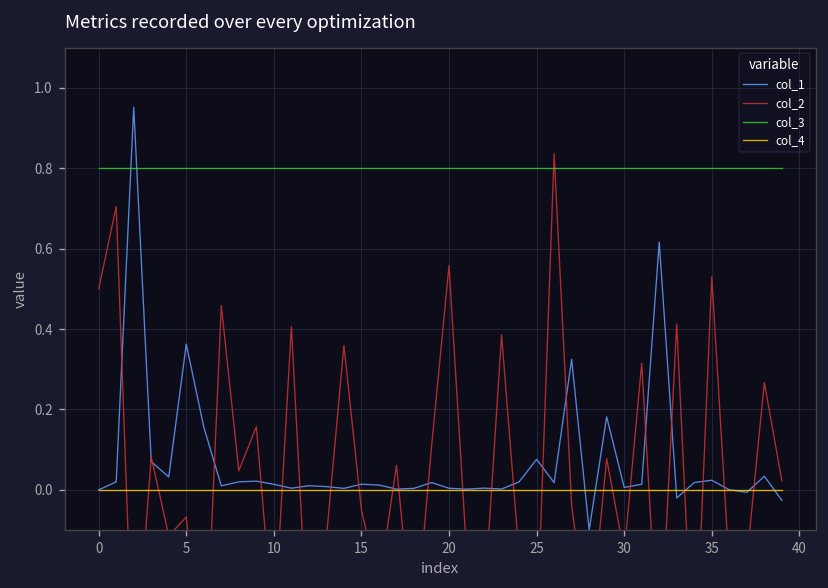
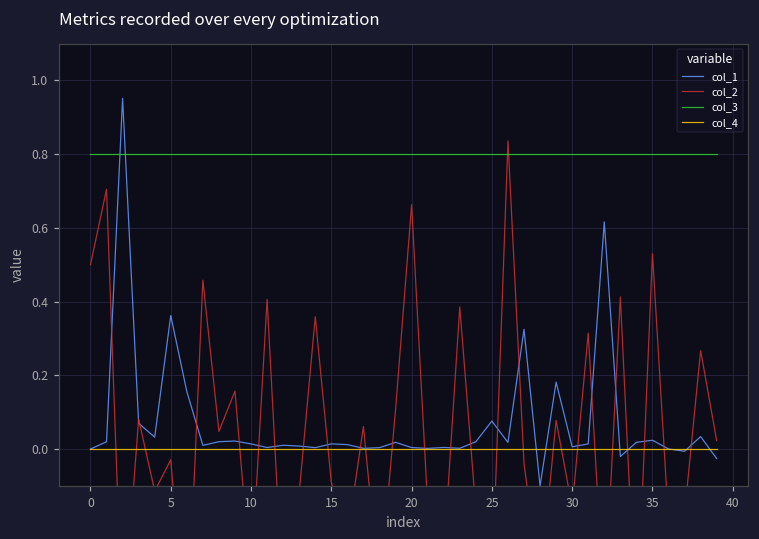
  {
    "col_1": {
      "5": 0.36,
      "10": 0.01,
      "15": 0.01,
      "25": 0.08,
      "35": 0.02
    },
    "col_2": {
      "0": 0.50,
-     "5": -0.07,
-     "15": -0.05,
-     "20": 0.56,
+     "5": -0.03,
+     "15": -0.09,
+     "20": 0.66,
      "35": 0.53
    },
    "col_3": {
      "0": 0.80,
      "5": 0.80,
      "10": 0.80,
      "15": 0.80,
      "20": 0.80,
      "25": 0.80,
      "30": 0.80,
      "35": 0.80
    },
    "col_4": {
      "5": 0.00,
      "10": 0.00,
      "15": 0.00,
      "25": 0.00,
      "35": 0.00
    }
  }
